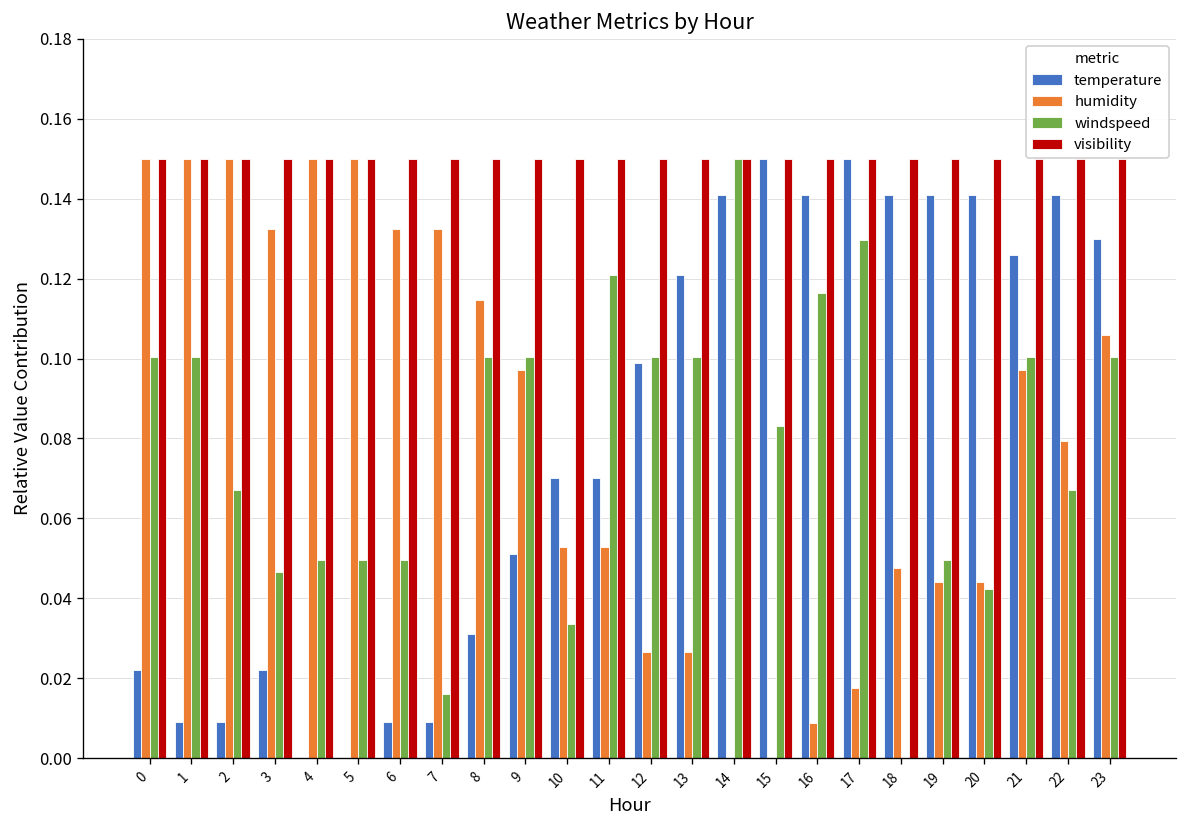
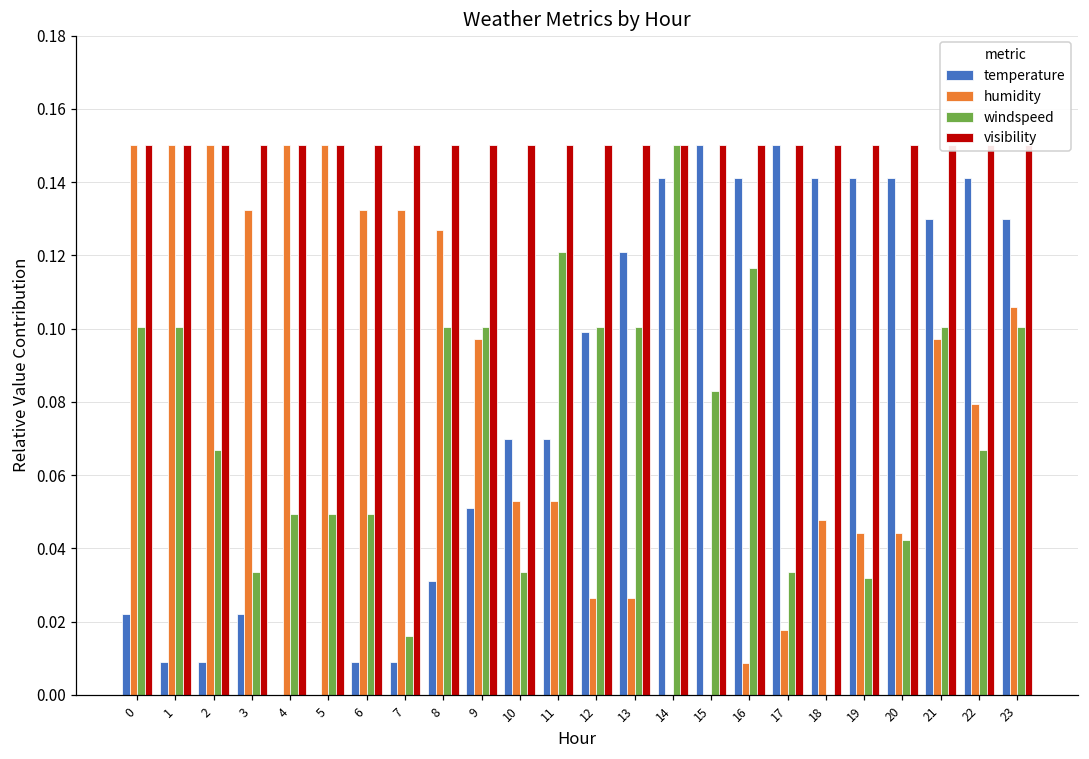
  {
    "temperature": {
      "0": 0.022,
      "1": 0.009,
      "2": 0.009,
      "3": 0.022,
      "4": 0.000,
      "5": 0.000,
      "6": 0.009,
      "7": 0.009,
      "8": 0.031,
      "9": 0.051,
      "10": 0.070,
      "11": 0.070,
      "12": 0.099,
      "13": 0.121,
      "14": 0.141,
      "15": 0.150,
      "16": 0.141,
      "17": 0.150,
      "18": 0.141,
      "19": 0.141,
      "20": 0.141,
-     "21": 0.126,
+     "21": 0.130,
      "22": 0.141,
      "23": 0.130
    },
    "humidity": {
      "0": 0.150,
      "1": 0.150,
      "2": 0.150,
      "3": 0.132,
      "4": 0.150,
      "5": 0.150,
      "6": 0.132,
      "7": 0.132,
-     "8": 0.115,
+     "8": 0.127,
      "9": 0.097,
      "10": 0.053,
      "11": 0.053,
      "12": 0.026,
      "13": 0.026,
      "14": 0.000,
      "15": 0.000,
      "16": 0.009,
      "17": 0.018,
      "18": 0.048,
      "19": 0.044,
      "20": 0.044,
      "21": 0.097,
      "22": 0.079,
      "23": 0.106
    },
    "windspeed": {
      "0": 0.100,
      "1": 0.100,
      "2": 0.067,
-     "3": 0.047,
+     "3": 0.033,
      "4": 0.050,
      "5": 0.050,
      "6": 0.050,
      "7": 0.016,
      "8": 0.100,
      "9": 0.100,
      "10": 0.033,
      "11": 0.121,
      "12": 0.100,
      "13": 0.100,
      "14": 0.150,
      "15": 0.083,
      "16": 0.117,
-     "17": 0.130,
+     "17": 0.033,
      "18": 0.000,
-     "19": 0.050,
+     "19": 0.032,
      "20": 0.042,
      "21": 0.100,
      "22": 0.067,
      "23": 0.100
    },
    "visibility": {
      "0": 0.150,
      "1": 0.150,
      "2": 0.150,
      "3": 0.150,
      "4": 0.150,
      "5": 0.150,
      "6": 0.150,
      "7": 0.150,
      "8": 0.150,
      "9": 0.150,
      "10": 0.150,
      "11": 0.150,
      "12": 0.150,
      "13": 0.150,
      "14": 0.150,
      "15": 0.150,
      "16": 0.150,
      "17": 0.150,
      "18": 0.150,
      "19": 0.150,
      "20": 0.150
    }
  }
